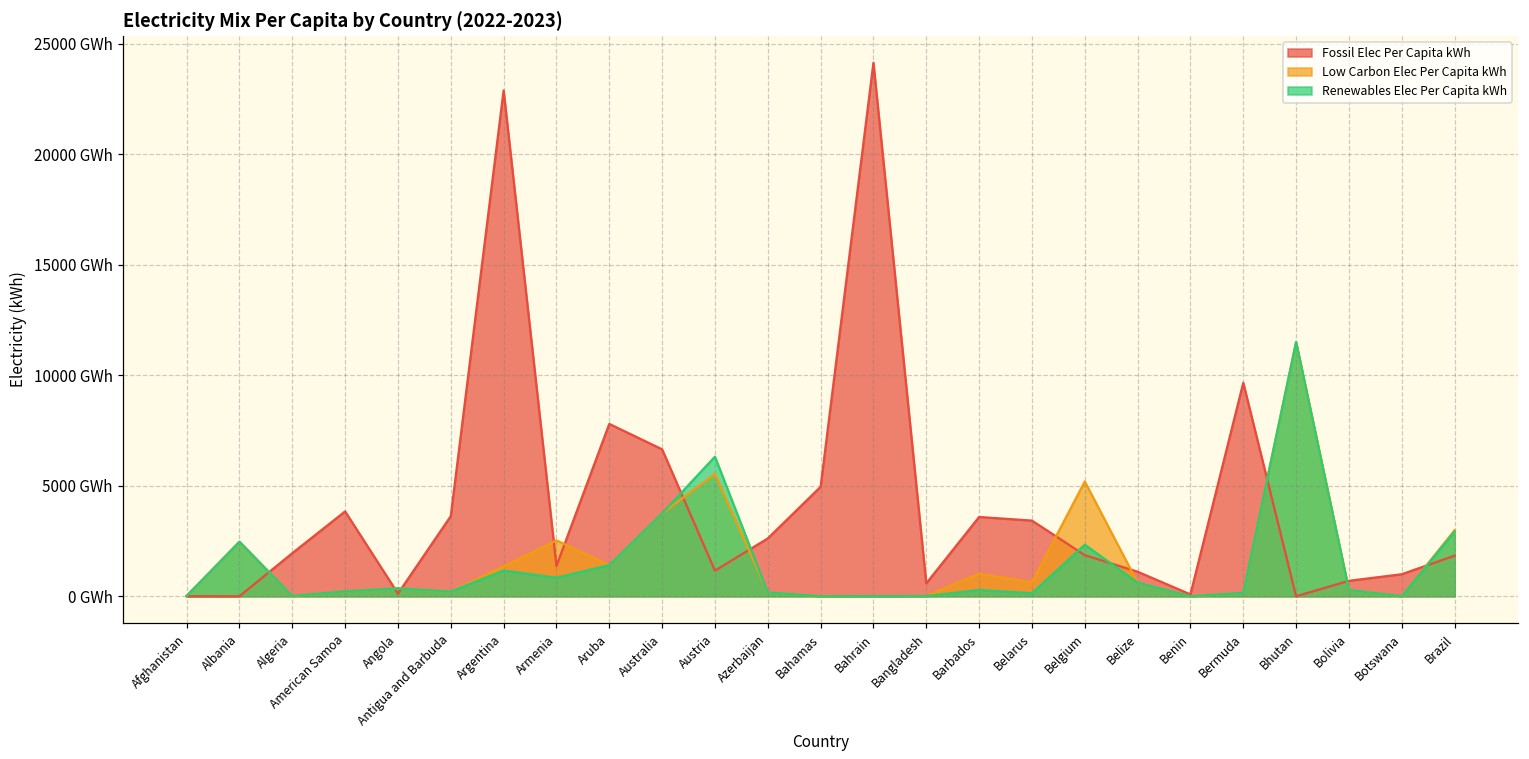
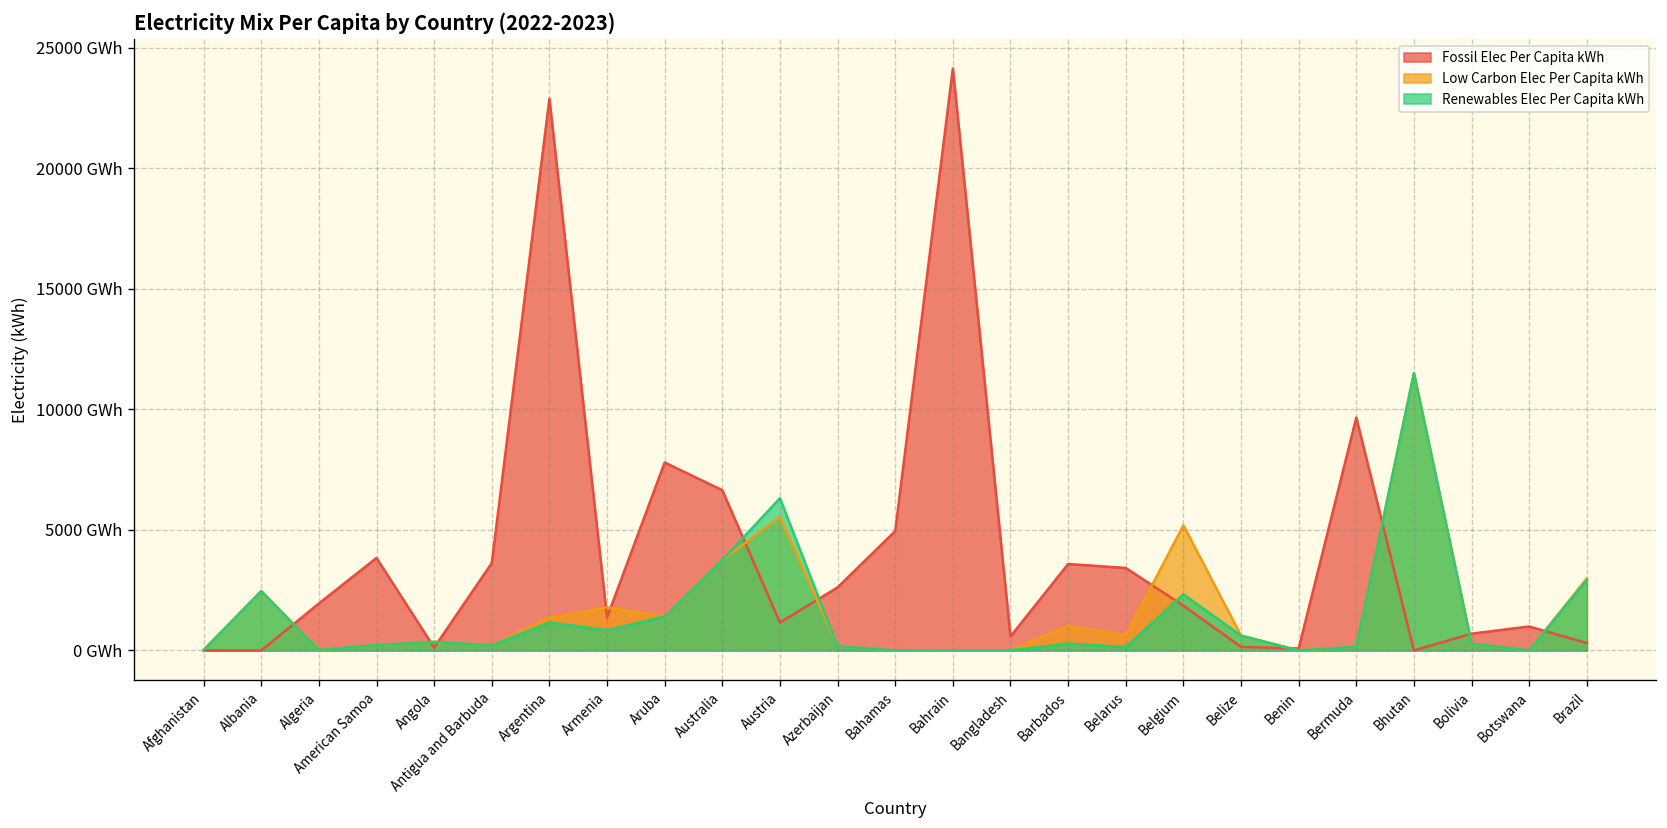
  {
    "Fossil Elec Per Capita kWh": {
      "Albania": "0 GWh",
      "Algeria": "1900 GWh",
      "American Samoa": "3800 GWh",
      "Angola": "100 GWh",
      "Antigua and Barbuda": "3600 GWh",
      "Argentina": "22900 GWh",
      "Armenia": "1400 GWh",
      "Aruba": "7800 GWh",
      "Australia": "6600 GWh",
      "Austria": "1200 GWh",
      "Azerbaijan": "2600 GWh",
      "Bahamas": "5000 GWh",
      "Bahrain": "24100 GWh",
      "Bangladesh": "600 GWh",
      "Barbados": "3600 GWh",
      "Belarus": "3400 GWh",
      "Belgium": "1900 GWh",
-     "Belize": "1100 GWh",
+     "Belize": "100 GWh",
      "Bermuda": "9700 GWh",
      "Bhutan": "0 GWh",
      "Bolivia": "700 GWh",
      "Botswana": "1000 GWh",
-     "Brazil": "1800 GWh"
+     "Brazil": "300 GWh"
    },
    "Low Carbon Elec Per Capita kWh": {
      "Argentina": "1400 GWh",
-     "Armenia": "2500 GWh",
+     "Armenia": "1800 GWh",
      "Austria": "5500 GWh",
      "Barbados": "1000 GWh",
      "Belarus": "600 GWh",
      "Belgium": "5200 GWh"
    },
    "Renewables Elec Per Capita kWh": {
      "Argentina": "1200 GWh",
      "Armenia": "800 GWh",
      "Austria": "6300 GWh",
      "Barbados": "300 GWh",
      "Belarus": "100 GWh",
      "Belgium": "2300 GWh"
    }
  }
